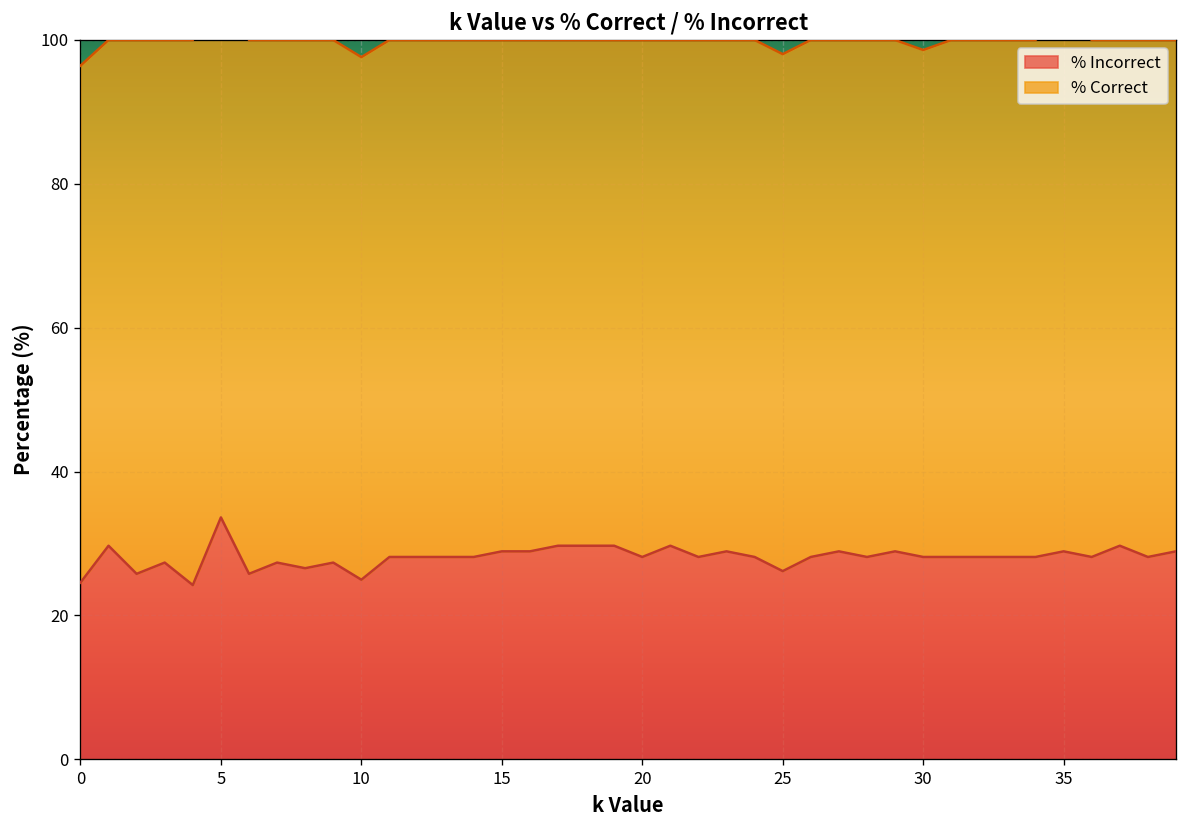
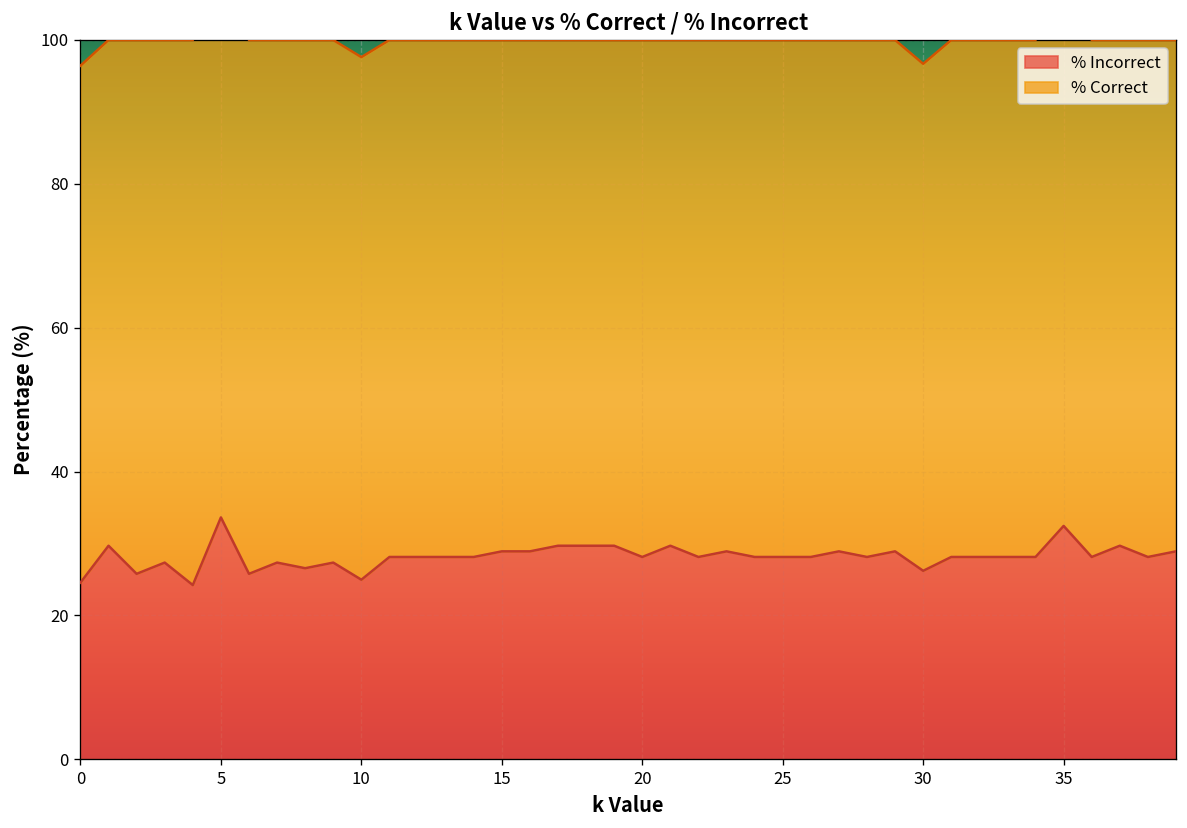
  {
    "% Incorrect": {
      "0": 25,
      "5": 34,
      "10": 25,
      "15": 29,
      "20": 28,
-     "25": 26,
-     "30": 28,
-     "35": 29
+     "25": 28,
+     "30": 26,
+     "35": 32
    },
    "% Correct": {
      "0": 72,
      "10": 73,
      "15": 71,
      "20": 72,
      "25": 72,
      "30": 70
    }
  }
